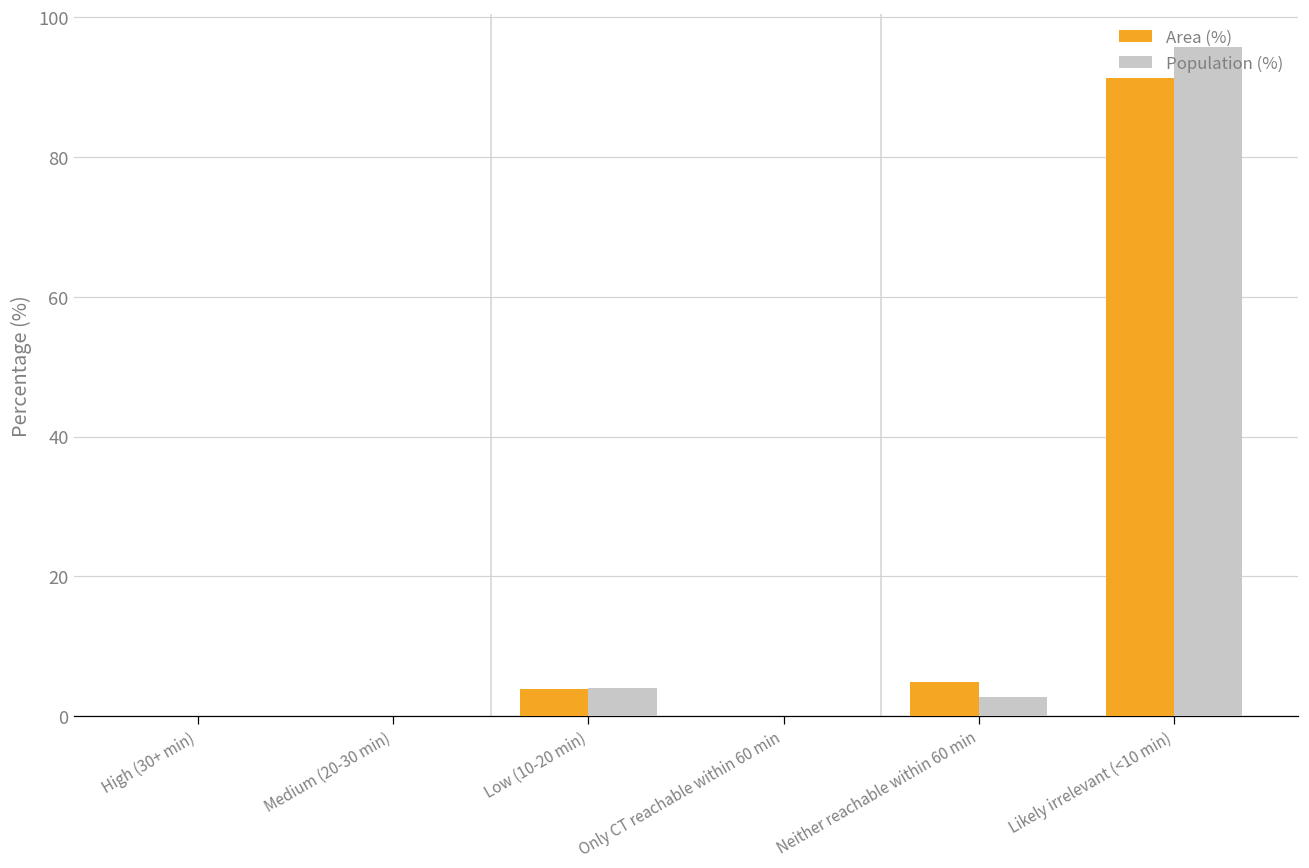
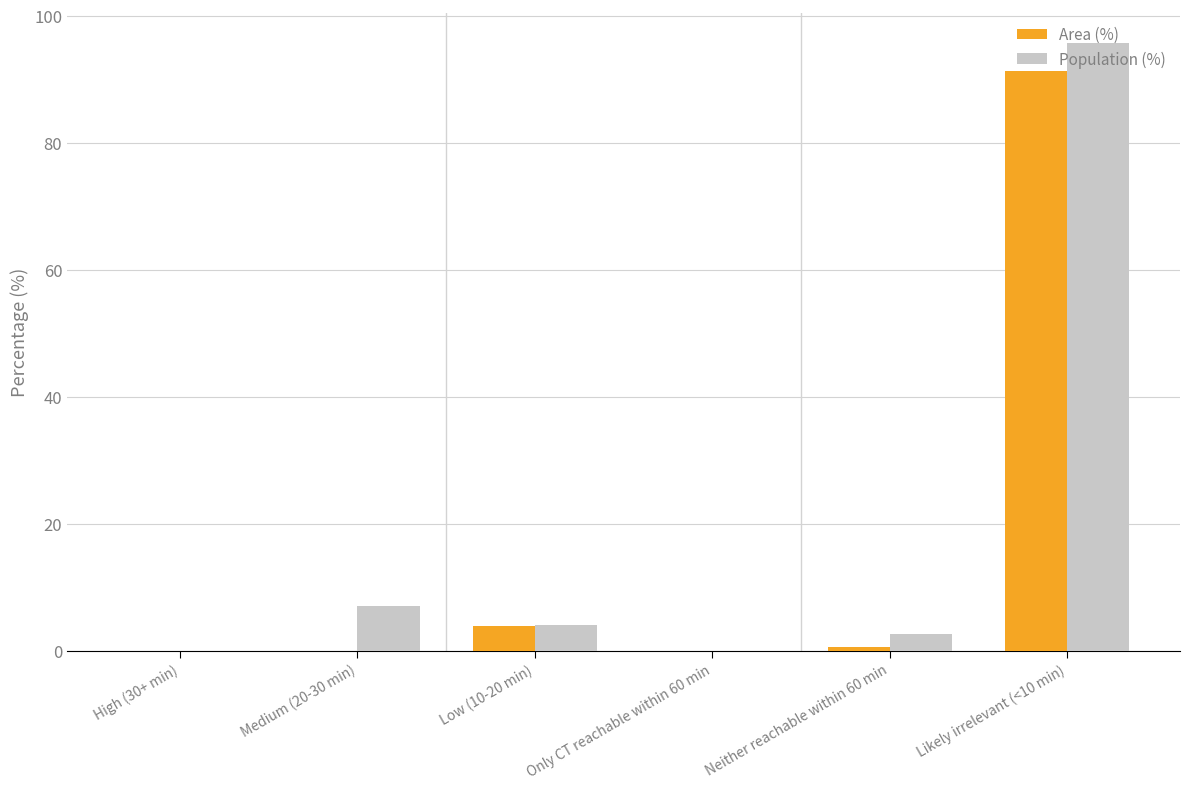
  {
    "Area (%)": {
      "High (30+ min)": 0,
      "Medium (20-30 min)": 0,
      "Low (10-20 min)": 4,
      "Only CT reachable within 60 min": 0,
-     "Neither reachable within 60 min": 5,
+     "Neither reachable within 60 min": 1,
      "Likely irrelevant (<10 min)": 91
    },
    "Population (%)": {
      "High (30+ min)": 0,
-     "Medium (20-30 min)": 0,
+     "Medium (20-30 min)": 7,
      "Low (10-20 min)": 4,
      "Only CT reachable within 60 min": 0,
      "Neither reachable within 60 min": 3,
      "Likely irrelevant (<10 min)": 96
    }
  }
